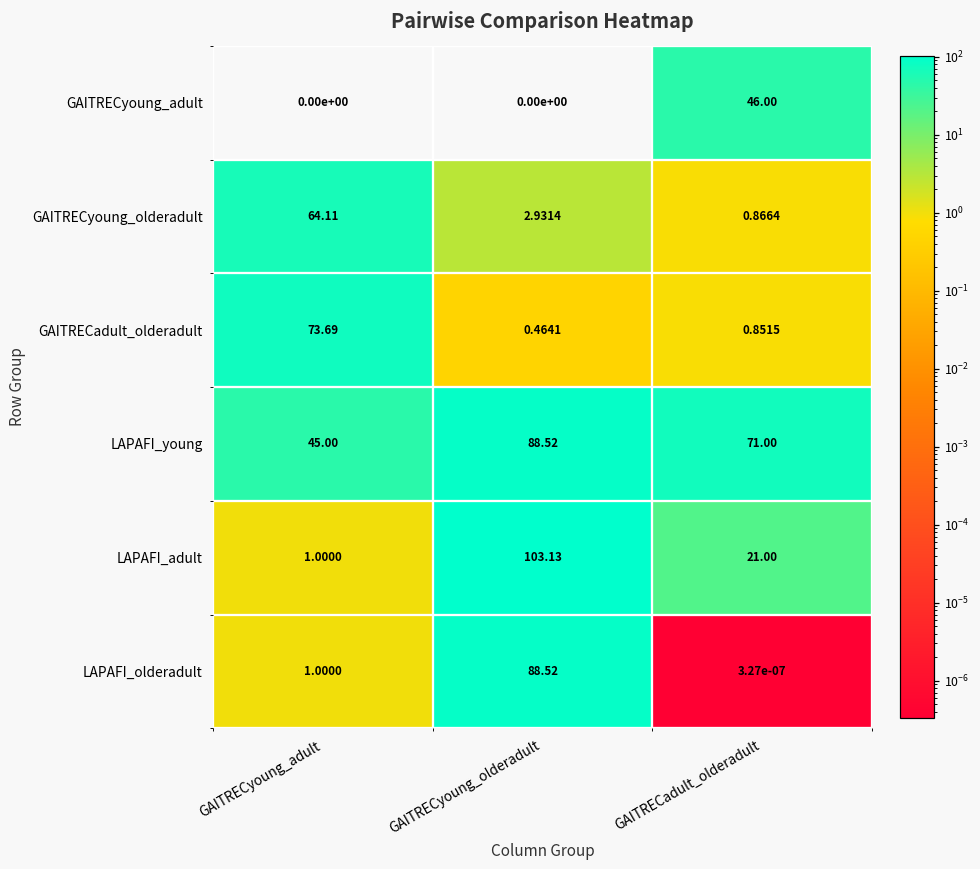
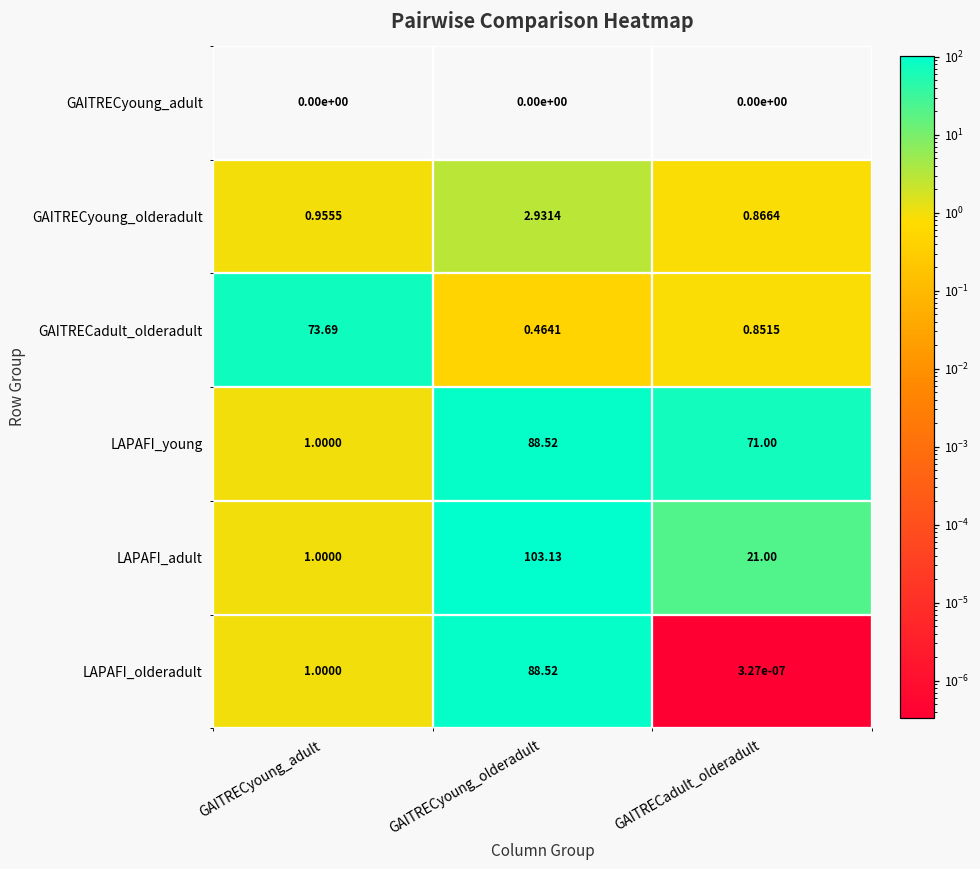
  {
    "GAITRECyoung_adult": {
      "GAITRECyoung_adult": "0.00e+00",
      "GAITRECyoung_olderadult": "0.00e+00",
-     "GAITRECadult_olderadult": "46.00"
+     "GAITRECadult_olderadult": "0.00e+00"
    },
    "GAITRECyoung_olderadult": {
-     "GAITRECyoung_adult": "64.11",
+     "GAITRECyoung_adult": "0.9555",
      "GAITRECyoung_olderadult": "2.9314",
      "GAITRECadult_olderadult": "0.8664"
    },
    "GAITRECadult_olderadult": {
      "GAITRECyoung_adult": "73.69",
      "GAITRECyoung_olderadult": "0.4641",
      "GAITRECadult_olderadult": "0.8515"
    },
    "LAPAFI_young": {
-     "GAITRECyoung_adult": "45.00",
+     "GAITRECyoung_adult": "1.0000",
      "GAITRECyoung_olderadult": "88.52",
      "GAITRECadult_olderadult": "71.00"
    },
    "LAPAFI_adult": {
      "GAITRECyoung_adult": "1.0000",
      "GAITRECyoung_olderadult": "103.13",
      "GAITRECadult_olderadult": "21.00"
    },
    "LAPAFI_olderadult": {
      "GAITRECyoung_adult": "1.0000",
      "GAITRECyoung_olderadult": "88.52",
      "GAITRECadult_olderadult": "3.27e-07"
    }
  }
